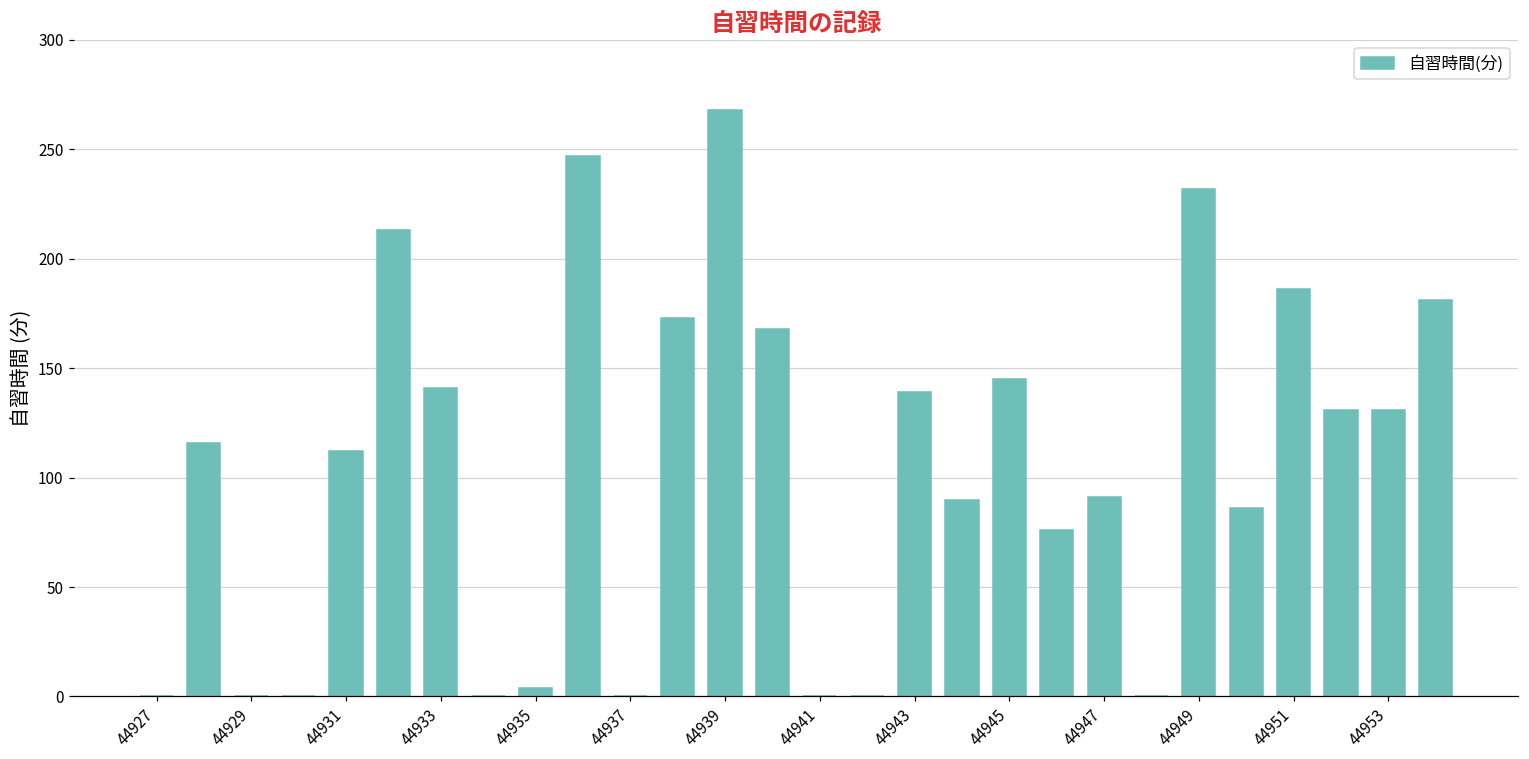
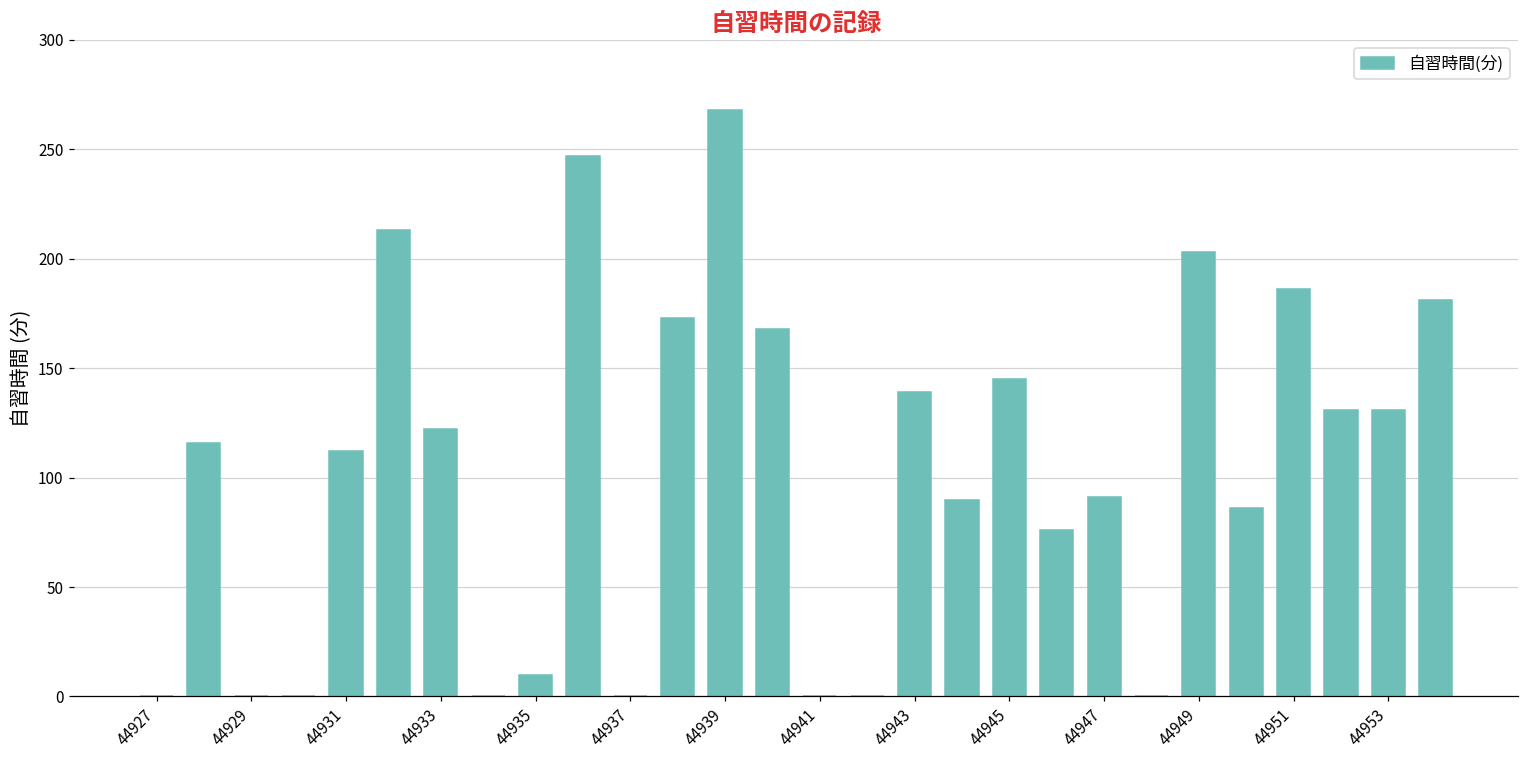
  {
    "44927": 0,
    "44929": 0,
    "44931": 112,
-   "44933": 141,
-   "44935": 4,
+   "44933": 122,
+   "44935": 10,
    "44937": 0,
    "44939": 268,
    "44941": 0,
    "44943": 139,
    "44945": 145,
    "44947": 91,
-   "44949": 232,
+   "44949": 203,
    "44951": 186,
    "44953": 131
  }
